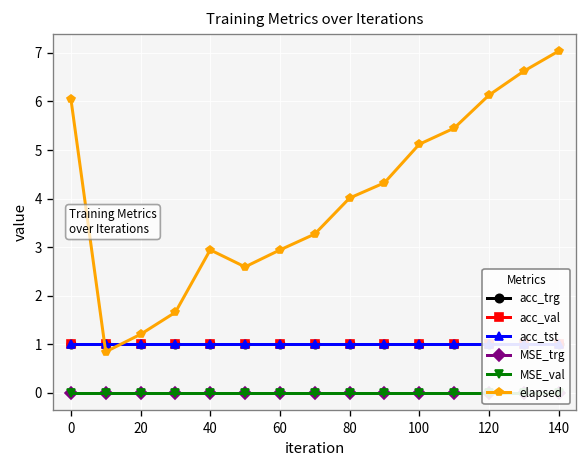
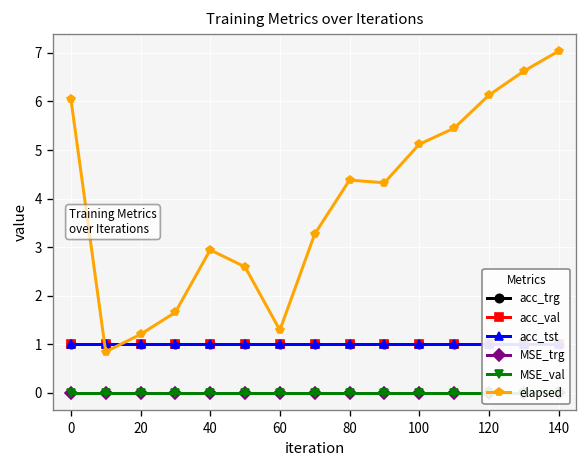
  {
    "acc_tst": {
      "0": 1.0,
      "20": 1.0,
      "40": 1.0,
      "60": 1.0,
      "80": 1.0,
      "100": 1.0
    },
    "MSE_val": {
      "0": 0.0,
      "20": 0.0,
      "40": 0.0,
      "60": 0.0,
      "80": 0.0,
      "100": 0.0
    },
    "elapsed": {
      "0": 6.1,
      "20": 1.2,
      "40": 2.9,
-     "60": 2.9,
-     "80": 4.0,
+     "60": 1.3,
+     "80": 4.4,
      "100": 5.1,
      "120": 6.1,
      "140": 7.0
    }
  }
